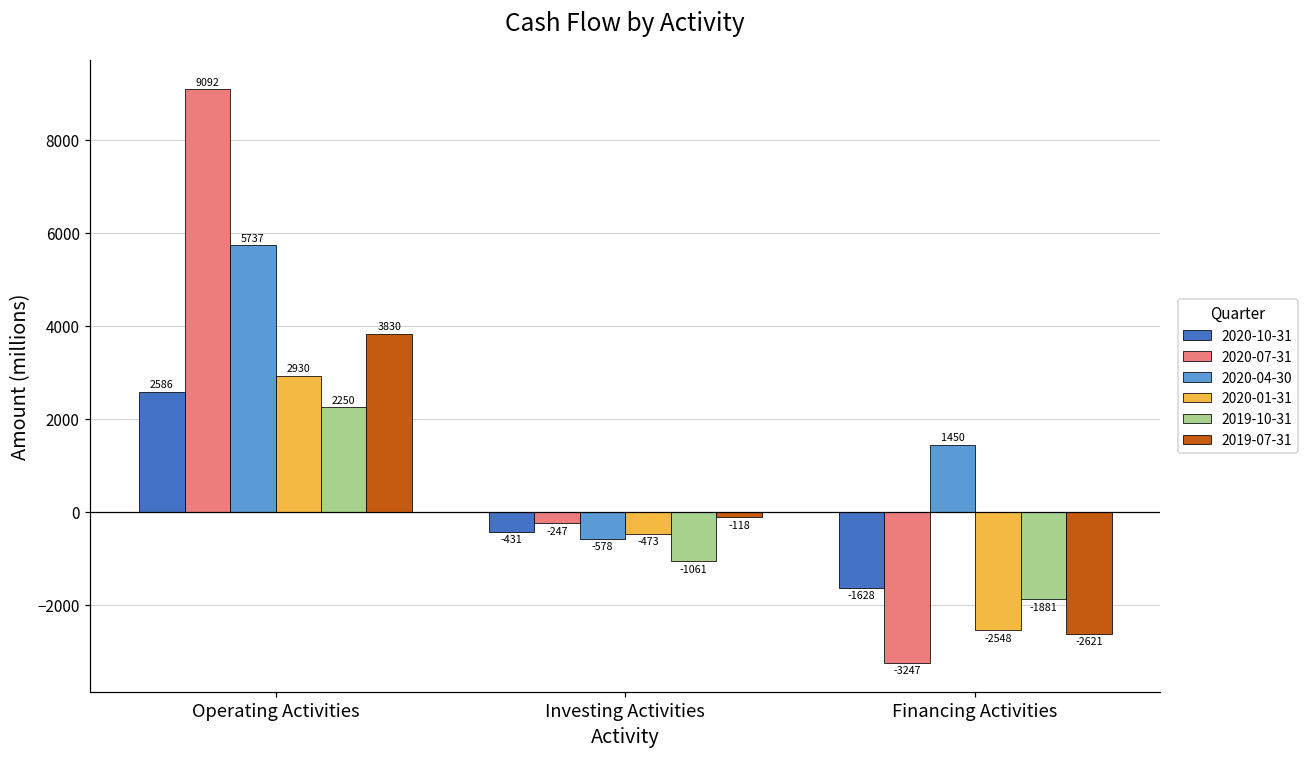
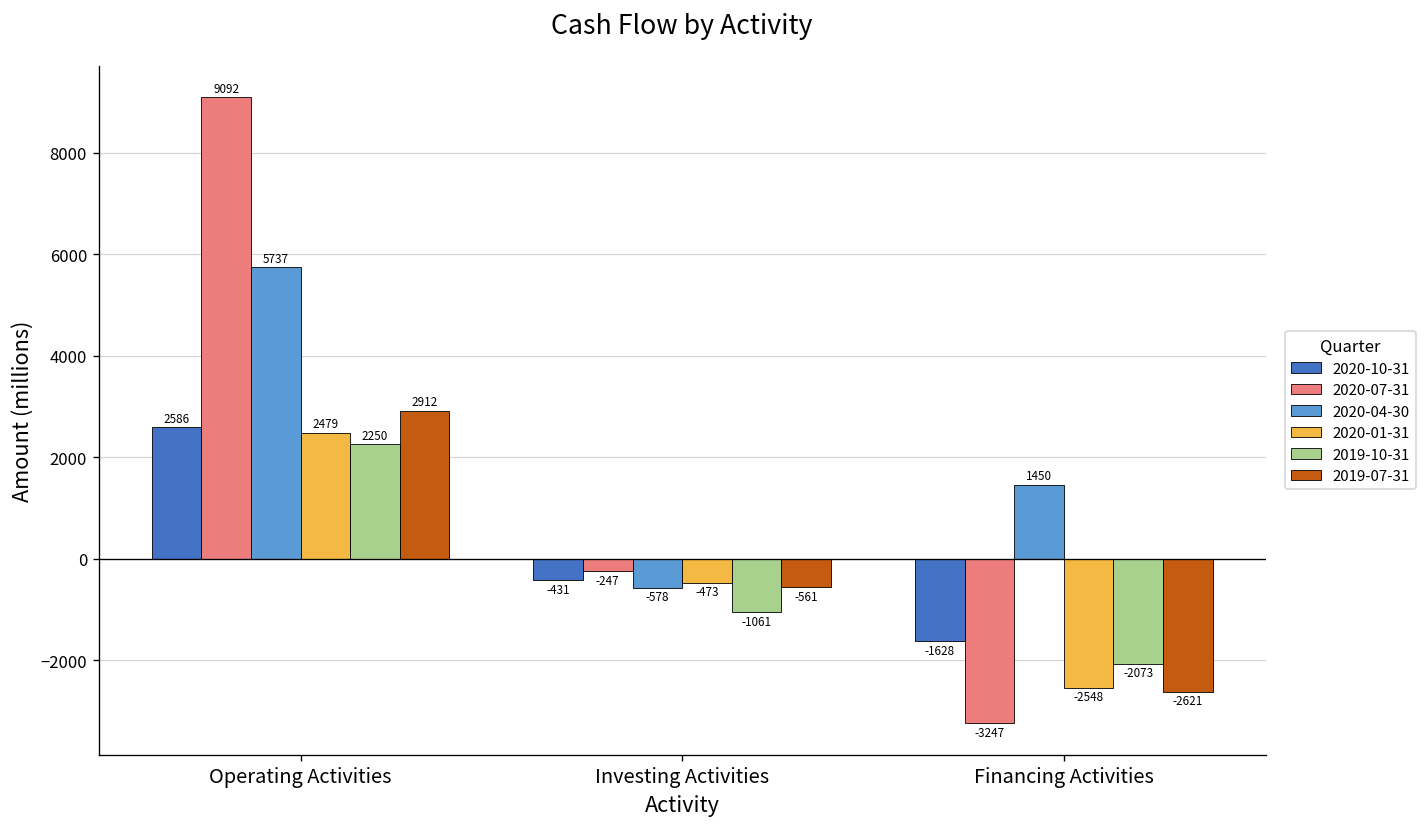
  {
    "2020-07-31": {
      "Operating Activities": 9092,
      "Investing Activities": -247,
      "Financing Activities": -3247
    },
    "2020-01-31": {
-     "Operating Activities": 2930,
+     "Operating Activities": 2479,
      "Investing Activities": -473,
      "Financing Activities": -2548
    },
    "2019-10-31": {
      "Operating Activities": 2250,
      "Investing Activities": -1061,
-     "Financing Activities": -1881
+     "Financing Activities": -2073
    },
    "2019-07-31": {
-     "Operating Activities": 3830,
-     "Investing Activities": -118,
+     "Operating Activities": 2912,
+     "Investing Activities": -561,
      "Financing Activities": -2621
    }
  }
